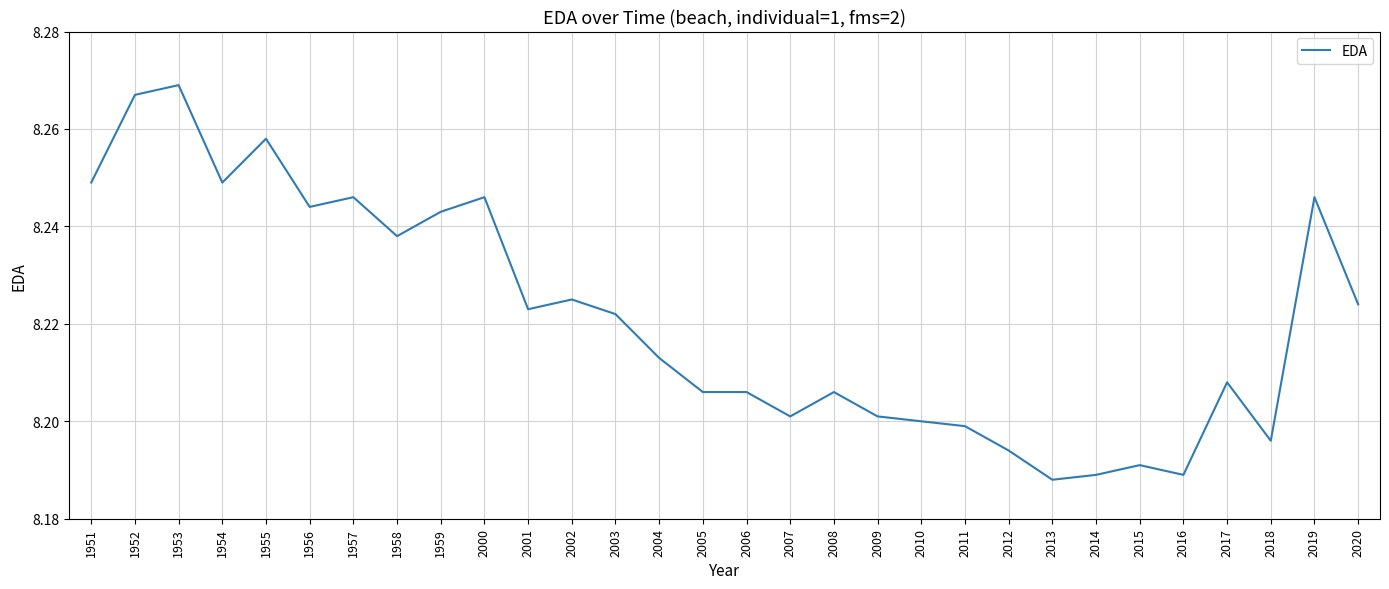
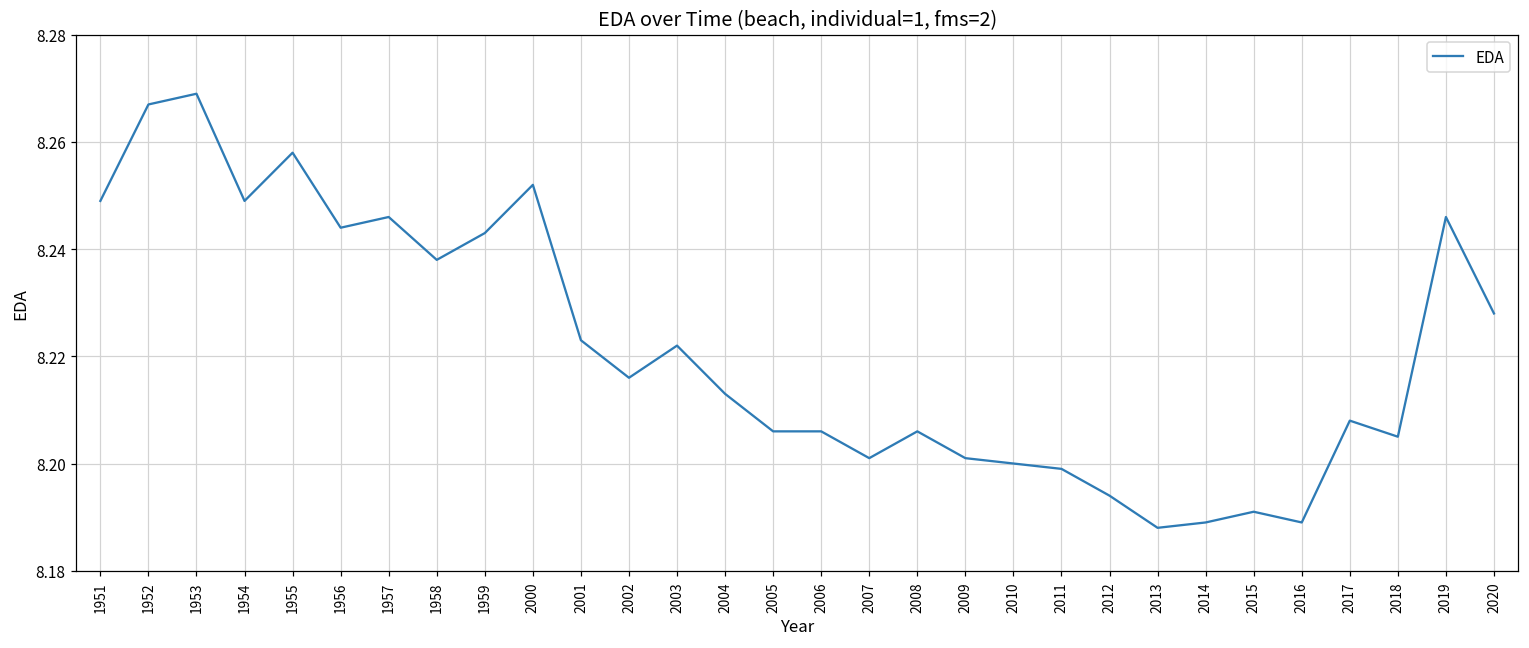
  {
    "1951": 8.249,
    "1952": 8.267,
    "1953": 8.269,
    "1954": 8.249,
    "1955": 8.258,
    "1956": 8.244,
    "1957": 8.246,
    "1958": 8.238,
    "1959": 8.243,
-   "2000": 8.246,
+   "2000": 8.252,
    "2001": 8.223,
-   "2002": 8.225,
+   "2002": 8.216,
    "2003": 8.222,
    "2004": 8.213,
    "2005": 8.206,
    "2006": 8.206,
    "2007": 8.201,
    "2008": 8.206,
    "2009": 8.201,
    "2010": 8.200,
    "2011": 8.199,
    "2012": 8.194,
    "2013": 8.188,
    "2014": 8.189,
    "2015": 8.191,
    "2016": 8.189,
    "2017": 8.208,
-   "2018": 8.196,
+   "2018": 8.205,
    "2019": 8.246,
-   "2020": 8.224
+   "2020": 8.228
  }
